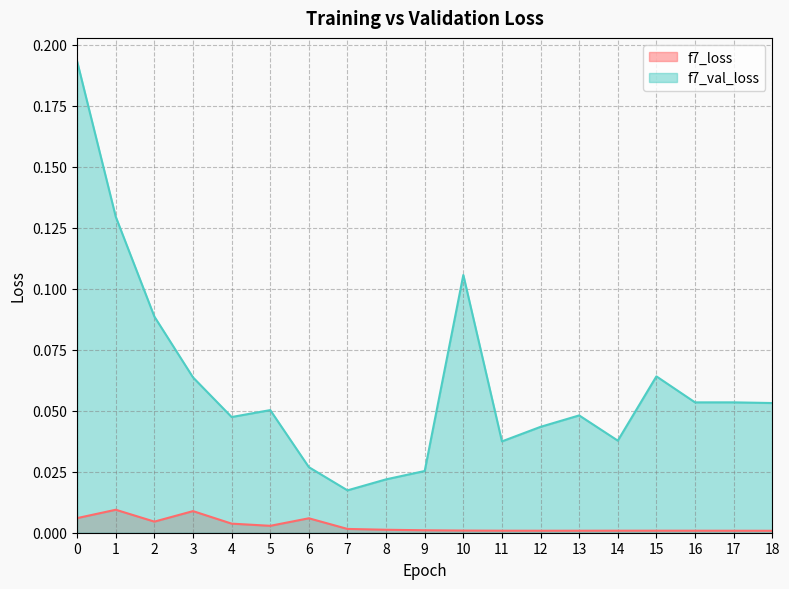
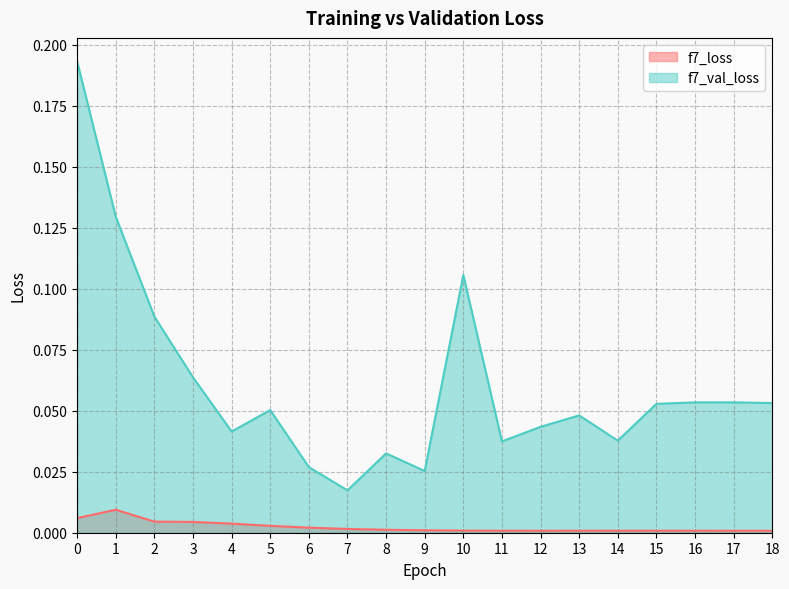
  {
    "f7_loss": {
      "0": 0.006,
      "1": 0.009,
      "2": 0.005,
-     "3": 0.009,
+     "3": 0.004,
      "4": 0.004,
      "5": 0.003,
-     "6": 0.006,
+     "6": 0.002,
      "7": 0.002,
      "8": 0.001,
      "9": 0.001,
      "10": 0.001,
      "11": 0.001,
      "12": 0.001,
      "13": 0.001,
      "14": 0.001,
      "15": 0.001,
      "16": 0.001,
      "17": 0.001,
      "18": 0.001
    },
    "f7_val_loss": {
      "0": 0.193,
      "1": 0.129,
      "2": 0.089,
      "3": 0.064,
-     "4": 0.047,
+     "4": 0.041,
      "5": 0.050,
      "6": 0.027,
      "7": 0.017,
-     "8": 0.022,
+     "8": 0.033,
      "9": 0.025,
      "10": 0.106,
      "11": 0.037,
      "12": 0.043,
      "13": 0.048,
      "14": 0.038,
-     "15": 0.064,
+     "15": 0.053,
      "16": 0.053,
      "17": 0.053,
      "18": 0.053
    }
  }
